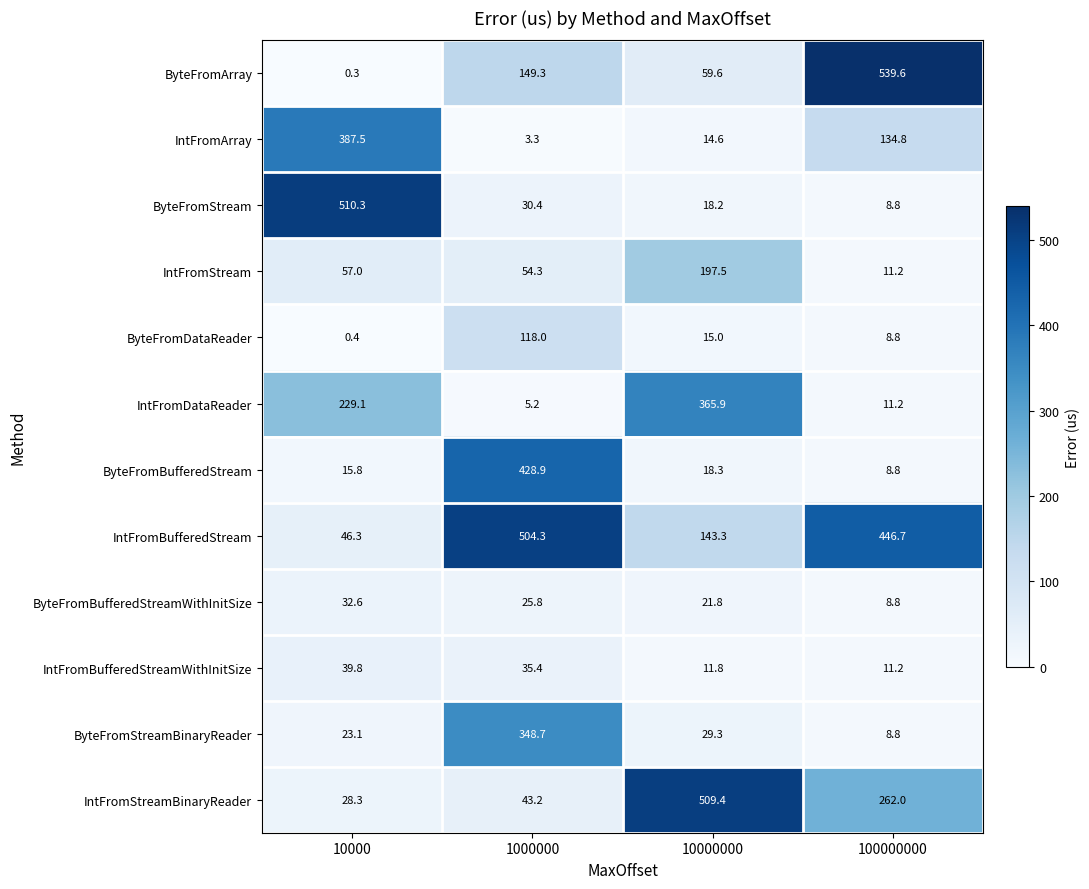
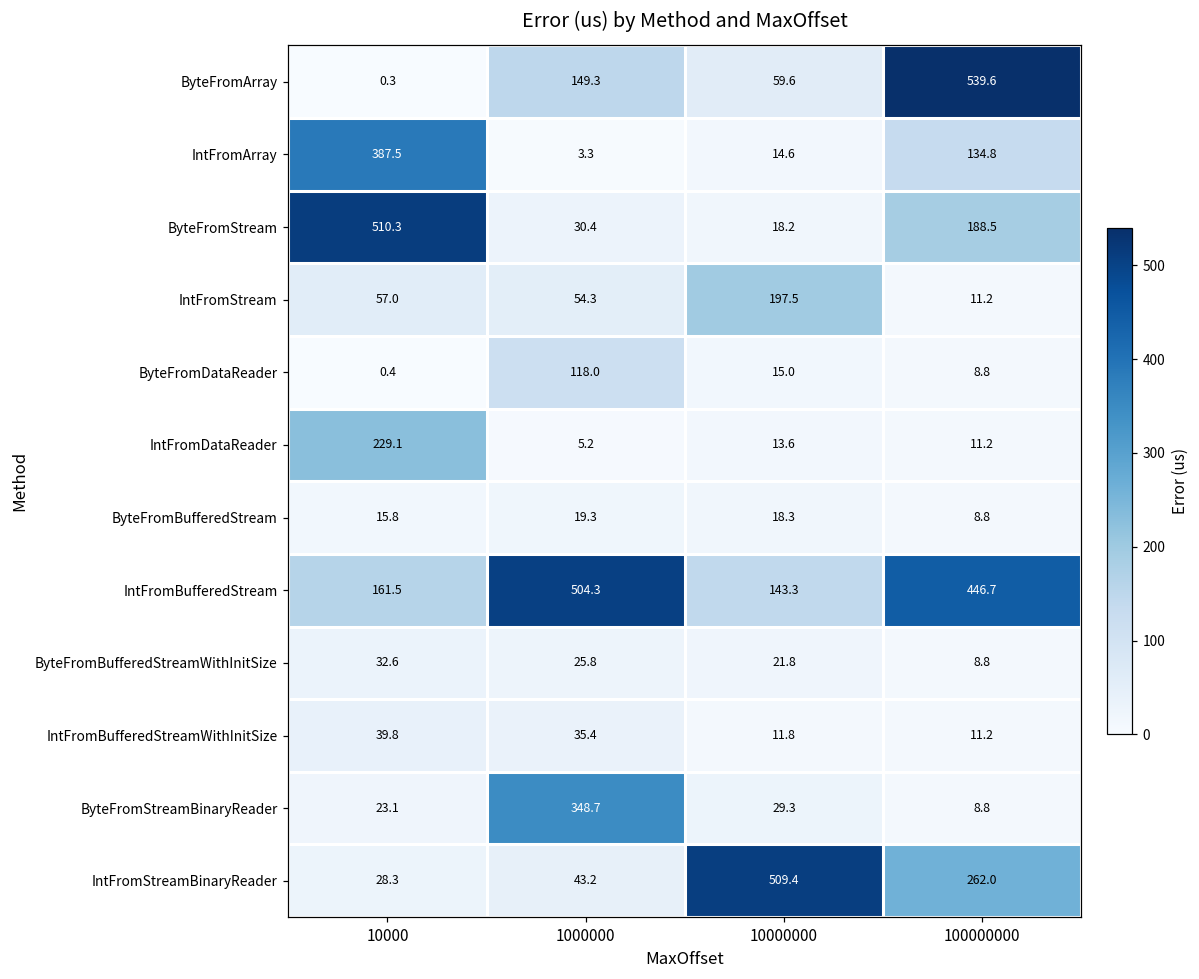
  {
    "ByteFromArray": {
      "10000": 0.3,
      "1000000": 149.3,
      "10000000": 59.6,
      "100000000": 539.6
    },
    "IntFromArray": {
      "10000": 387.5,
      "1000000": 3.3,
      "10000000": 14.6,
      "100000000": 134.8
    },
    "ByteFromStream": {
      "10000": 510.3,
      "1000000": 30.4,
      "10000000": 18.2,
-     "100000000": 8.8
+     "100000000": 188.5
    },
    "IntFromStream": {
      "10000": 57.0,
      "1000000": 54.3,
      "10000000": 197.5,
      "100000000": 11.2
    },
    "ByteFromDataReader": {
      "10000": 0.4,
      "1000000": 118.0,
      "10000000": 15.0,
      "100000000": 8.8
    },
    "IntFromDataReader": {
      "10000": 229.1,
      "1000000": 5.2,
-     "10000000": 365.9,
+     "10000000": 13.6,
      "100000000": 11.2
    },
    "ByteFromBufferedStream": {
      "10000": 15.8,
-     "1000000": 428.9,
+     "1000000": 19.3,
      "10000000": 18.3,
      "100000000": 8.8
    },
    "IntFromBufferedStream": {
-     "10000": 46.3,
+     "10000": 161.5,
      "1000000": 504.3,
      "10000000": 143.3,
      "100000000": 446.7
    },
    "ByteFromBufferedStreamWithInitSize": {
      "10000": 32.6,
      "1000000": 25.8,
      "10000000": 21.8,
      "100000000": 8.8
    },
    "IntFromBufferedStreamWithInitSize": {
      "10000": 39.8,
      "1000000": 35.4,
      "10000000": 11.8,
      "100000000": 11.2
    },
    "ByteFromStreamBinaryReader": {
      "10000": 23.1,
      "1000000": 348.7,
      "10000000": 29.3,
      "100000000": 8.8
    },
    "IntFromStreamBinaryReader": {
      "10000": 28.3,
      "1000000": 43.2,
      "10000000": 509.4,
      "100000000": 262.0
    }
  }
